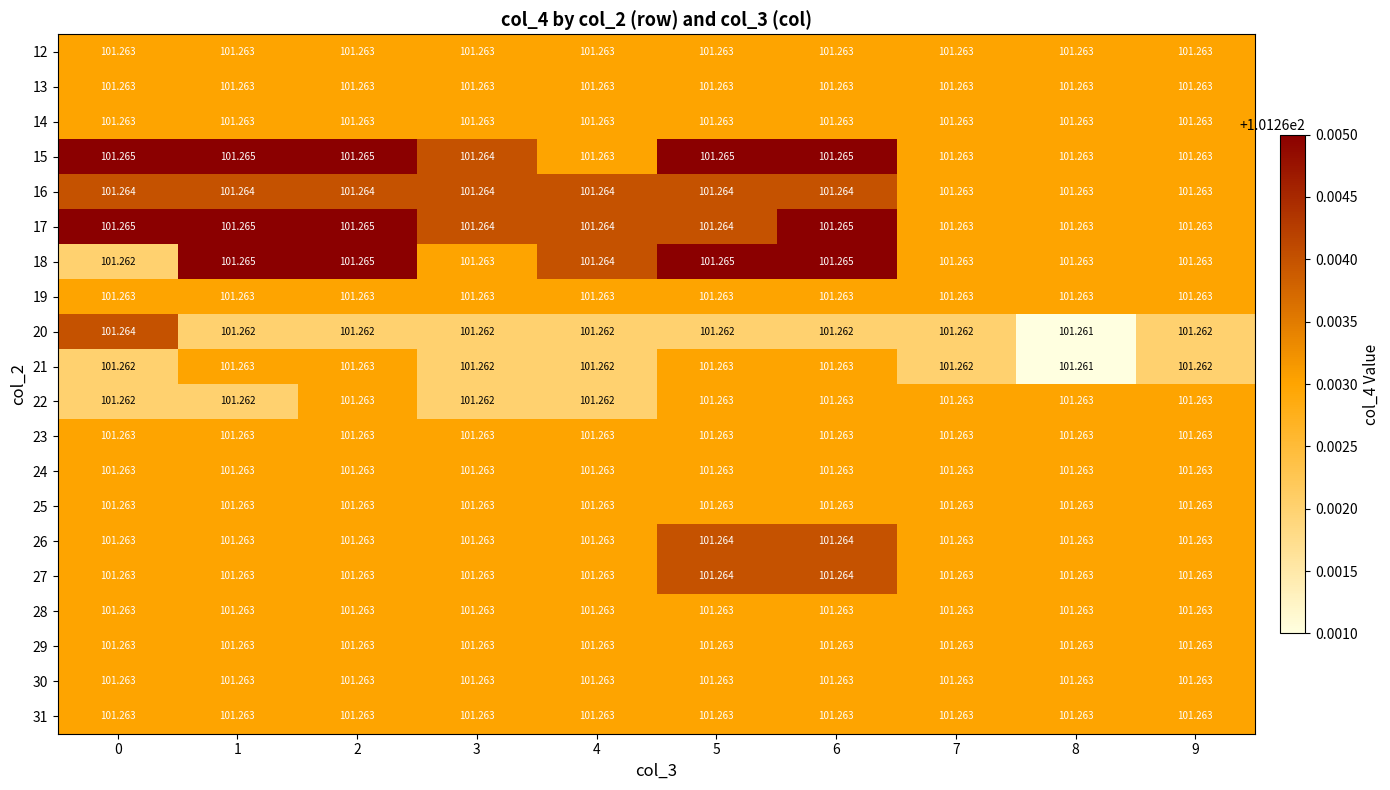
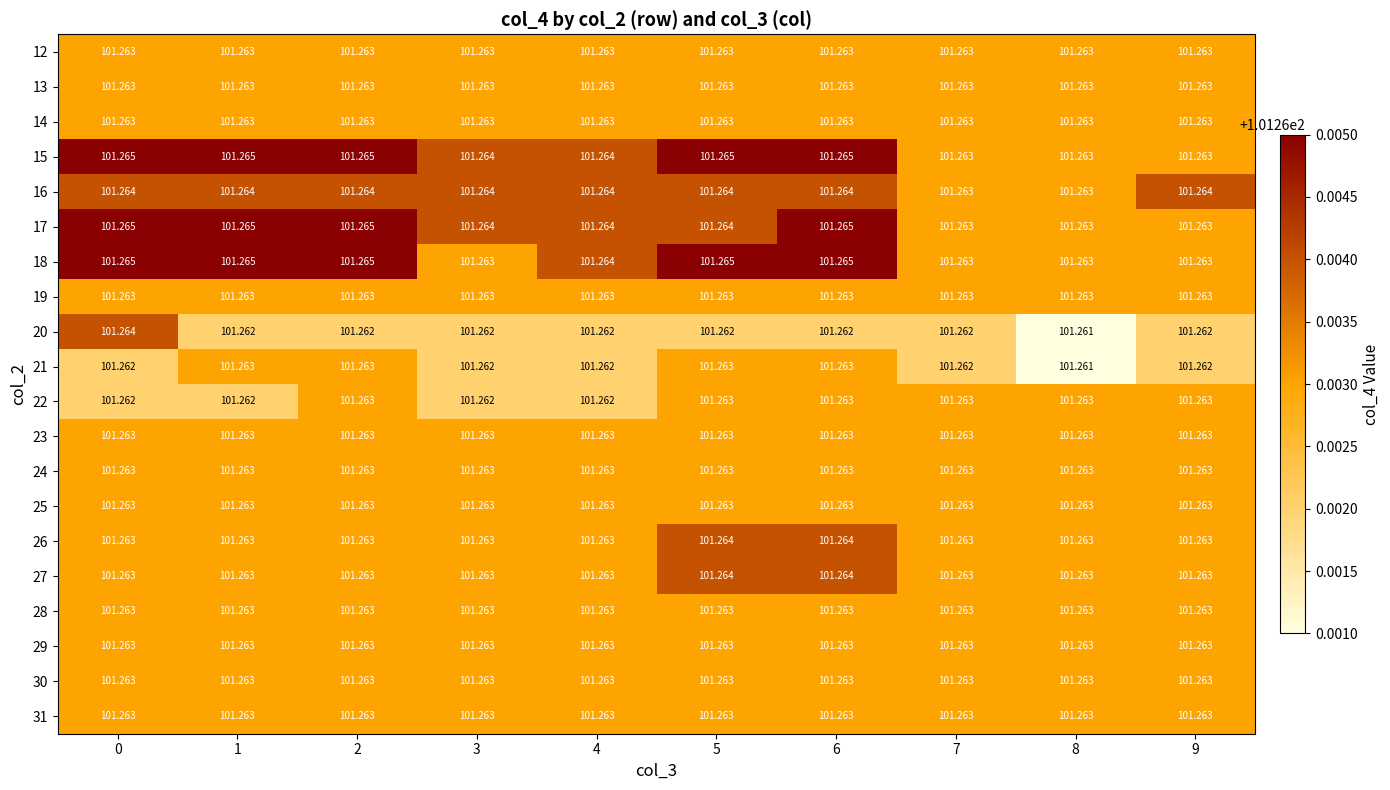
  {
    "12": {
      "0": 101.263,
      "1": 101.263,
      "2": 101.263,
      "3": 101.263,
      "4": 101.263,
      "5": 101.263,
      "6": 101.263,
      "7": 101.263,
      "8": 101.263,
      "9": 101.263
    },
    "13": {
      "0": 101.263,
      "1": 101.263,
      "2": 101.263,
      "3": 101.263,
      "4": 101.263,
      "5": 101.263,
      "6": 101.263,
      "7": 101.263,
      "8": 101.263,
      "9": 101.263
    },
    "14": {
      "0": 101.263,
      "1": 101.263,
      "2": 101.263,
      "3": 101.263,
      "4": 101.263,
      "5": 101.263,
      "6": 101.263,
      "7": 101.263,
      "8": 101.263,
      "9": 101.263
    },
    "15": {
      "0": 101.265,
      "1": 101.265,
      "2": 101.265,
      "3": 101.264,
-     "4": 101.263,
+     "4": 101.264,
      "5": 101.265,
      "6": 101.265,
      "7": 101.263,
      "8": 101.263,
      "9": 101.263
    },
    "16": {
      "0": 101.264,
      "1": 101.264,
      "2": 101.264,
      "3": 101.264,
      "4": 101.264,
      "5": 101.264,
      "6": 101.264,
      "7": 101.263,
      "8": 101.263,
-     "9": 101.263
+     "9": 101.264
    },
    "17": {
      "0": 101.265,
      "1": 101.265,
      "2": 101.265,
      "3": 101.264,
      "4": 101.264,
      "5": 101.264,
      "6": 101.265,
      "7": 101.263,
      "8": 101.263,
      "9": 101.263
    },
    "18": {
-     "0": 101.262,
+     "0": 101.265,
      "1": 101.265,
      "2": 101.265,
      "3": 101.263,
      "4": 101.264,
      "5": 101.265,
      "6": 101.265,
      "7": 101.263,
      "8": 101.263,
      "9": 101.263
    },
    "19": {
      "0": 101.263,
      "1": 101.263,
      "2": 101.263,
      "3": 101.263,
      "4": 101.263,
      "5": 101.263,
      "6": 101.263,
      "7": 101.263,
      "8": 101.263,
      "9": 101.263
    },
    "20": {
      "0": 101.264,
      "1": 101.262,
      "2": 101.262,
      "3": 101.262,
      "4": 101.262,
      "5": 101.262,
      "6": 101.262,
      "7": 101.262,
      "8": 101.261,
      "9": 101.262
    },
    "21": {
      "0": 101.262,
      "1": 101.263,
      "2": 101.263,
      "3": 101.262,
      "4": 101.262,
      "5": 101.263,
      "6": 101.263,
      "7": 101.262,
      "8": 101.261,
      "9": 101.262
    },
    "22": {
      "0": 101.262,
      "1": 101.262,
      "2": 101.263,
      "3": 101.262,
      "4": 101.262,
      "5": 101.263,
      "6": 101.263,
      "7": 101.263,
      "8": 101.263,
      "9": 101.263
    },
    "23": {
      "0": 101.263,
      "1": 101.263,
      "2": 101.263,
      "3": 101.263,
      "4": 101.263,
      "5": 101.263,
      "6": 101.263,
      "7": 101.263,
      "8": 101.263,
      "9": 101.263
    },
    "24": {
      "0": 101.263,
      "1": 101.263,
      "2": 101.263,
      "3": 101.263,
      "4": 101.263,
      "5": 101.263,
      "6": 101.263,
      "7": 101.263,
      "8": 101.263,
      "9": 101.263
    },
    "25": {
      "0": 101.263,
      "1": 101.263,
      "2": 101.263,
      "3": 101.263,
      "4": 101.263,
      "5": 101.263,
      "6": 101.263,
      "7": 101.263,
      "8": 101.263,
      "9": 101.263
    },
    "26": {
      "0": 101.263,
      "1": 101.263,
      "2": 101.263,
      "3": 101.263,
      "4": 101.263,
      "5": 101.264,
      "6": 101.264,
      "7": 101.263,
      "8": 101.263,
      "9": 101.263
    },
    "27": {
      "0": 101.263,
      "1": 101.263,
      "2": 101.263,
      "3": 101.263,
      "4": 101.263,
      "5": 101.264,
      "6": 101.264,
      "7": 101.263,
      "8": 101.263,
      "9": 101.263
    },
    "28": {
      "0": 101.263,
      "1": 101.263,
      "2": 101.263,
      "3": 101.263,
      "4": 101.263,
      "5": 101.263,
      "6": 101.263,
      "7": 101.263,
      "8": 101.263,
      "9": 101.263
    },
    "29": {
      "0": 101.263,
      "1": 101.263,
      "2": 101.263,
      "3": 101.263,
      "4": 101.263,
      "5": 101.263,
      "6": 101.263,
      "7": 101.263,
      "8": 101.263,
      "9": 101.263
    },
    "30": {
      "0": 101.263,
      "1": 101.263,
      "2": 101.263,
      "3": 101.263,
      "4": 101.263,
      "5": 101.263,
      "6": 101.263,
      "7": 101.263,
      "8": 101.263,
      "9": 101.263
    },
    "31": {
      "0": 101.263,
      "1": 101.263,
      "2": 101.263,
      "3": 101.263,
      "4": 101.263,
      "5": 101.263,
      "6": 101.263,
      "7": 101.263,
      "8": 101.263,
      "9": 101.263
    }
  }
